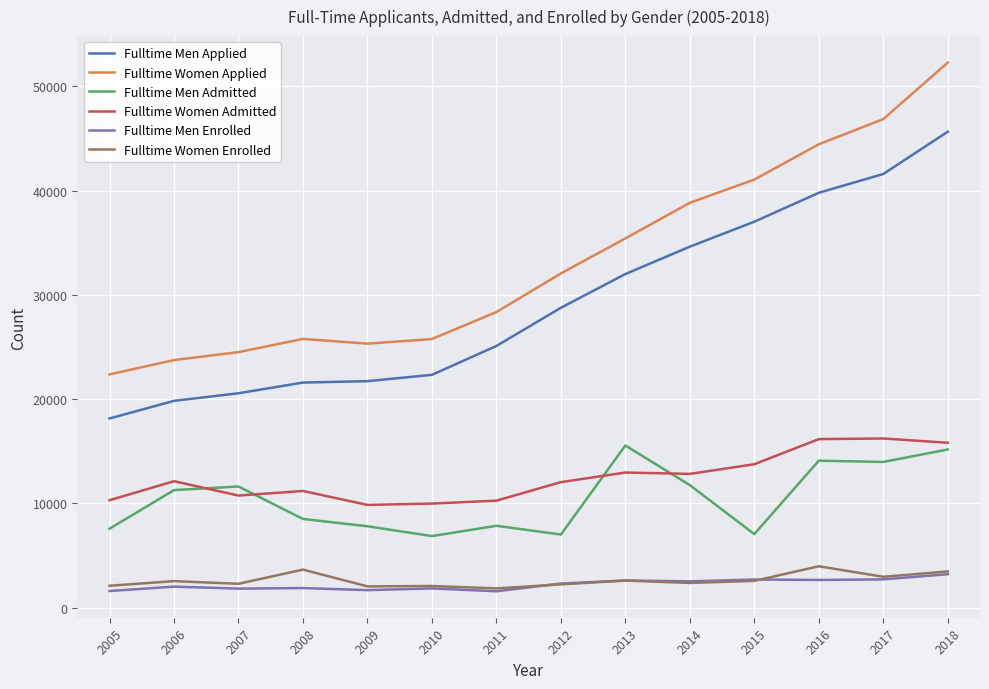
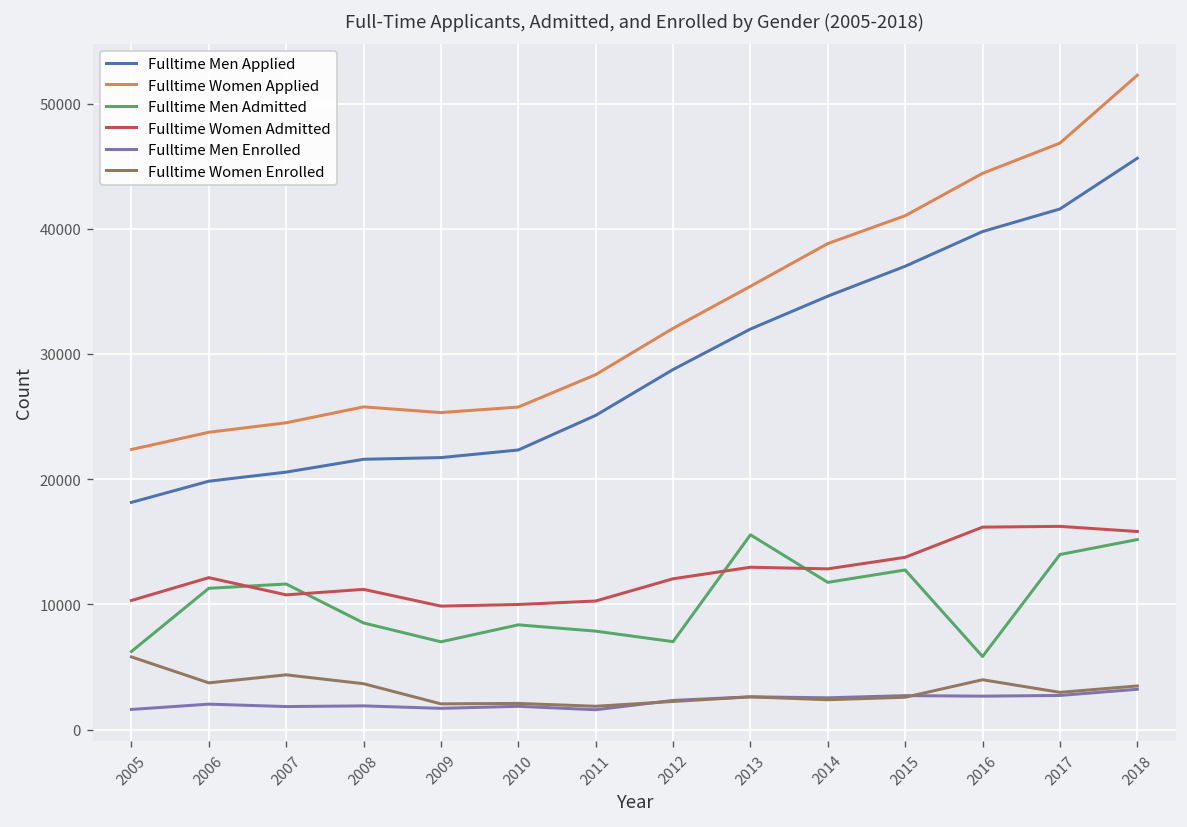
  {
    "Fulltime Men Admitted": {
-     "2005": 7600,
+     "2005": 6200,
      "2006": 11300,
      "2007": 11600,
      "2008": 8500,
-     "2009": 7800,
-     "2010": 6900,
+     "2009": 7000,
+     "2010": 8400,
      "2011": 7900,
      "2012": 7000,
      "2013": 15600,
      "2014": 11800,
-     "2015": 7100,
-     "2016": 14100,
+     "2015": 12700,
+     "2016": 5800,
      "2017": 14000,
      "2018": 15200
    },
    "Fulltime Women Enrolled": {
-     "2005": 2100,
-     "2006": 2600,
-     "2007": 2300,
+     "2005": 5800,
+     "2006": 3700,
+     "2007": 4400,
      "2008": 3700,
      "2009": 2100,
      "2011": 1900,
      "2016": 4000,
      "2017": 3000,
      "2018": 3500
    }
  }
